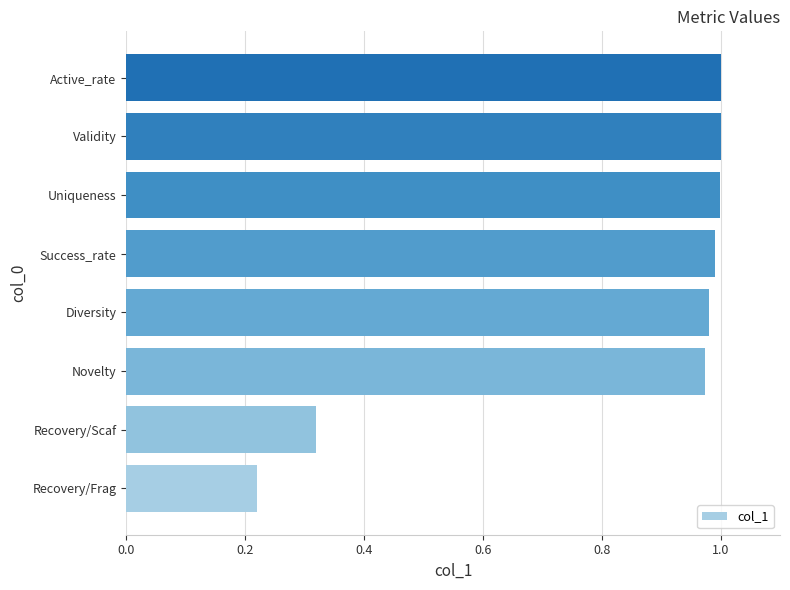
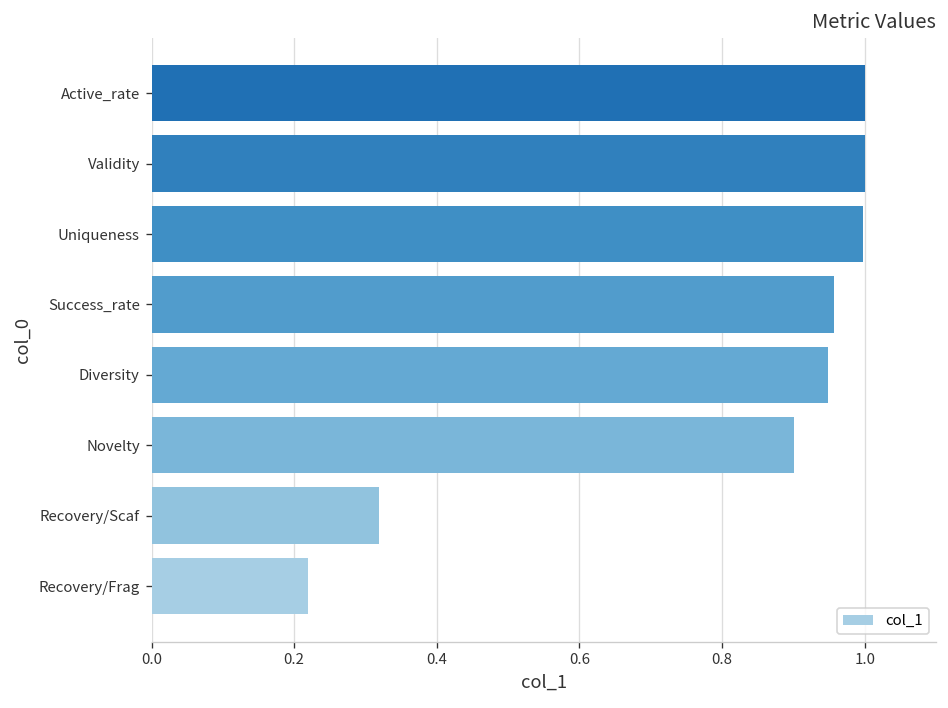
  {
    "Active_rate": 1.00,
    "Validity": 1.00,
    "Uniqueness": 1.00,
-   "Success_rate": 0.99,
-   "Diversity": 0.98,
-   "Novelty": 0.97,
+   "Success_rate": 0.96,
+   "Diversity": 0.95,
+   "Novelty": 0.90,
    "Recovery/Scaf": 0.32,
    "Recovery/Frag": 0.22
  }
